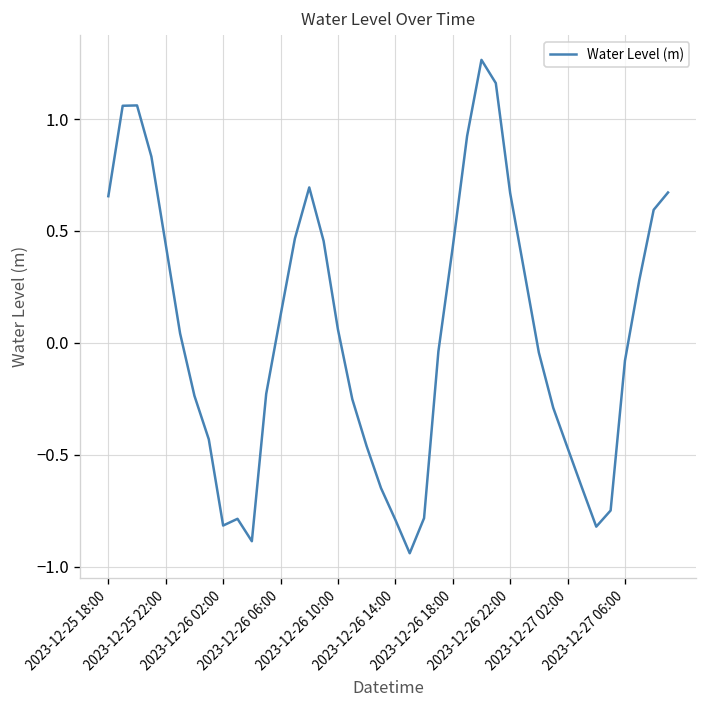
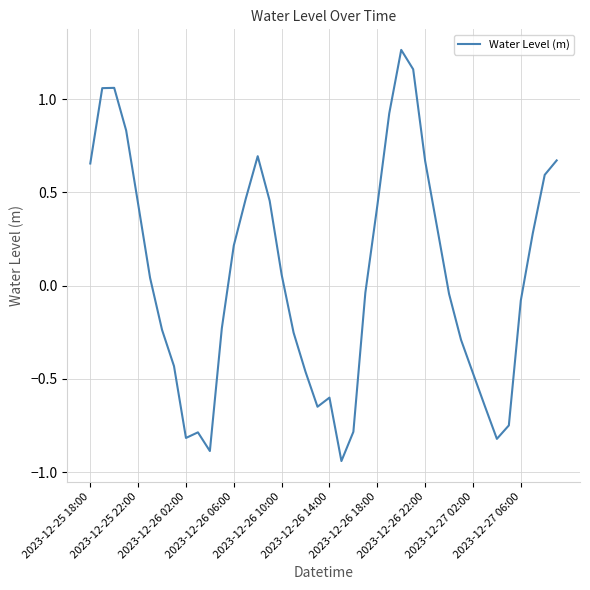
  {
    "2023-12-25 18:00": 0.66,
    "2023-12-25 22:00": 0.44,
    "2023-12-26 02:00": -0.82,
-   "2023-12-26 06:00": 0.12,
+   "2023-12-26 06:00": 0.22,
    "2023-12-26 10:00": 0.06,
-   "2023-12-26 14:00": -0.79,
+   "2023-12-26 14:00": -0.60,
    "2023-12-26 18:00": 0.43,
    "2023-12-26 22:00": 0.67,
    "2023-12-27 02:00": -0.47,
    "2023-12-27 06:00": -0.08
  }
